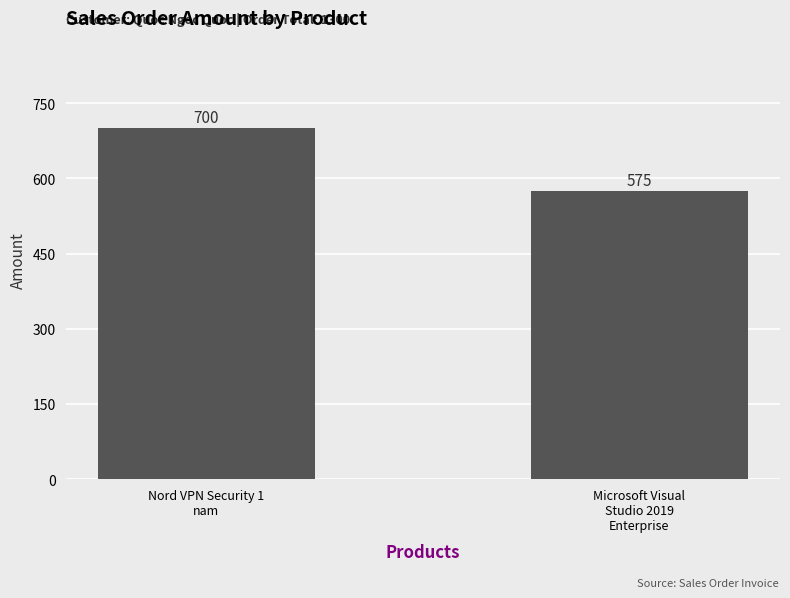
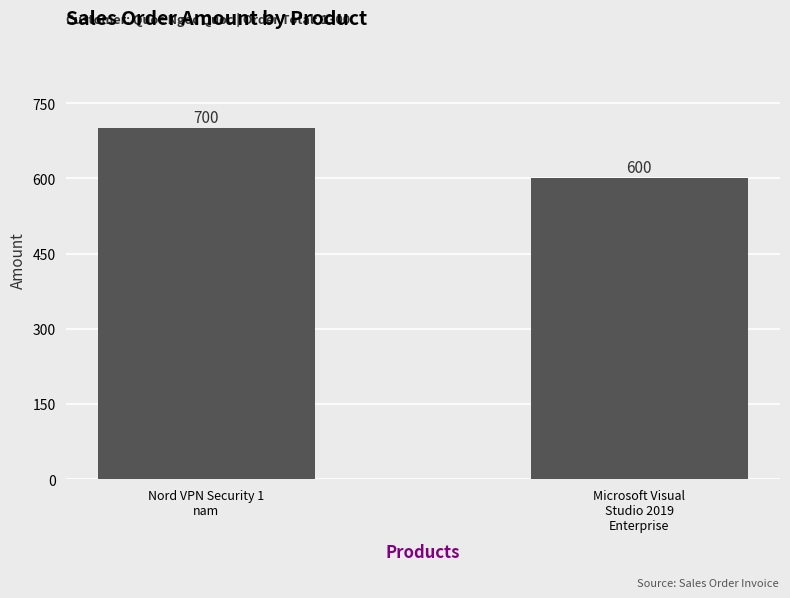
  {
    "Nord VPN Security 1 nam": 700,
-   "Microsoft Visual Studio 2019 Enterprise": 575
+   "Microsoft Visual Studio 2019 Enterprise": 600
  }
